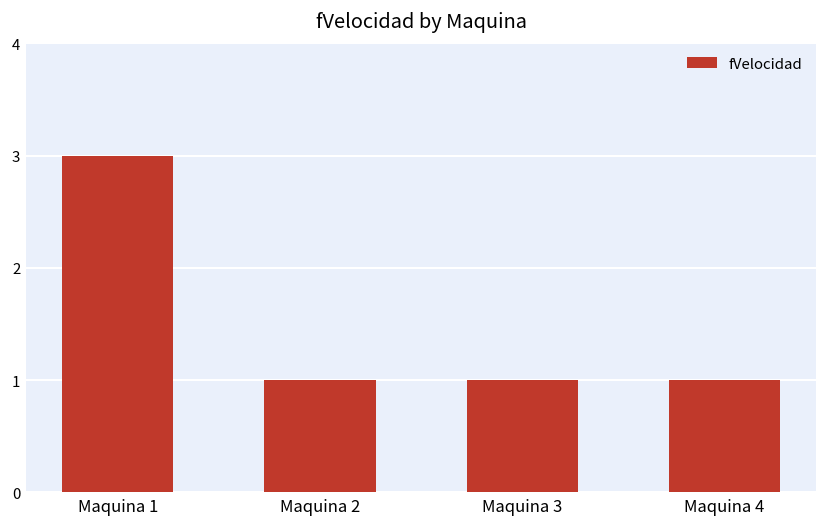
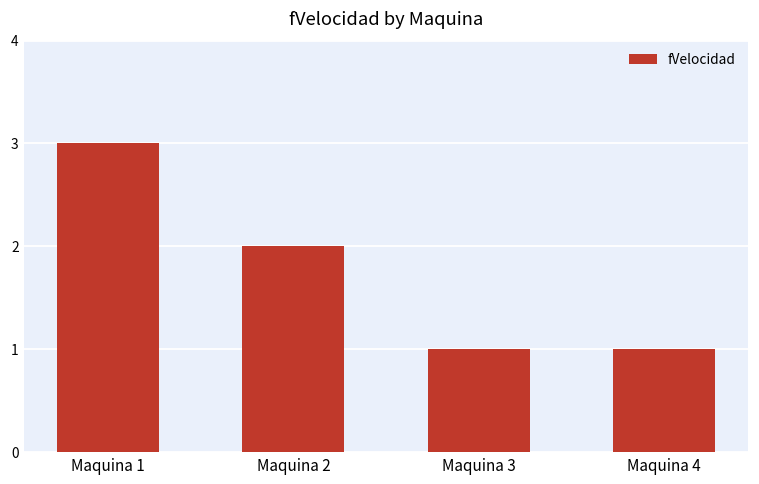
  {
    "Maquina 1": 3,
-   "Maquina 2": 1,
+   "Maquina 2": 2,
    "Maquina 3": 1,
    "Maquina 4": 1
  }
